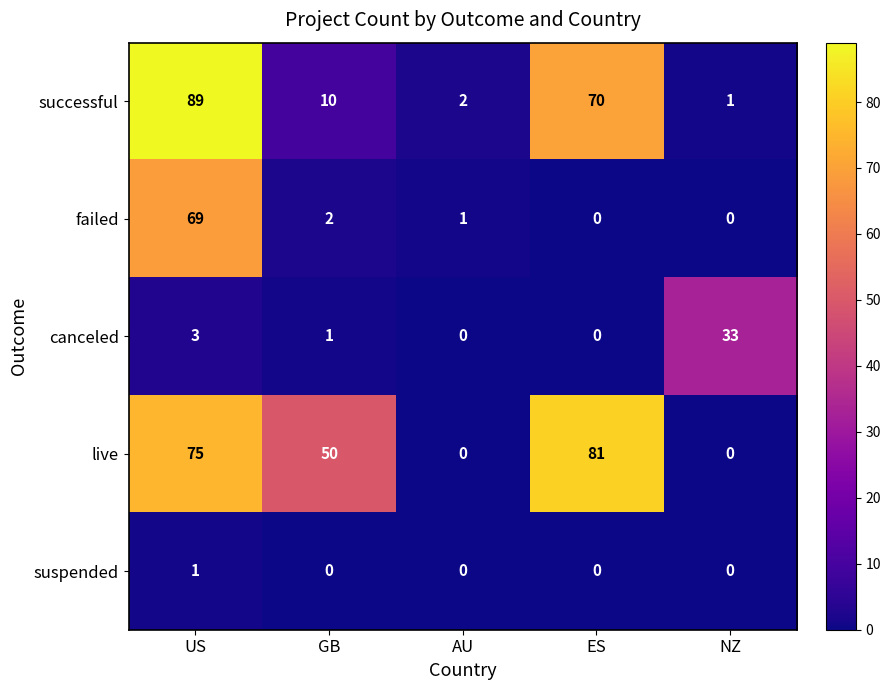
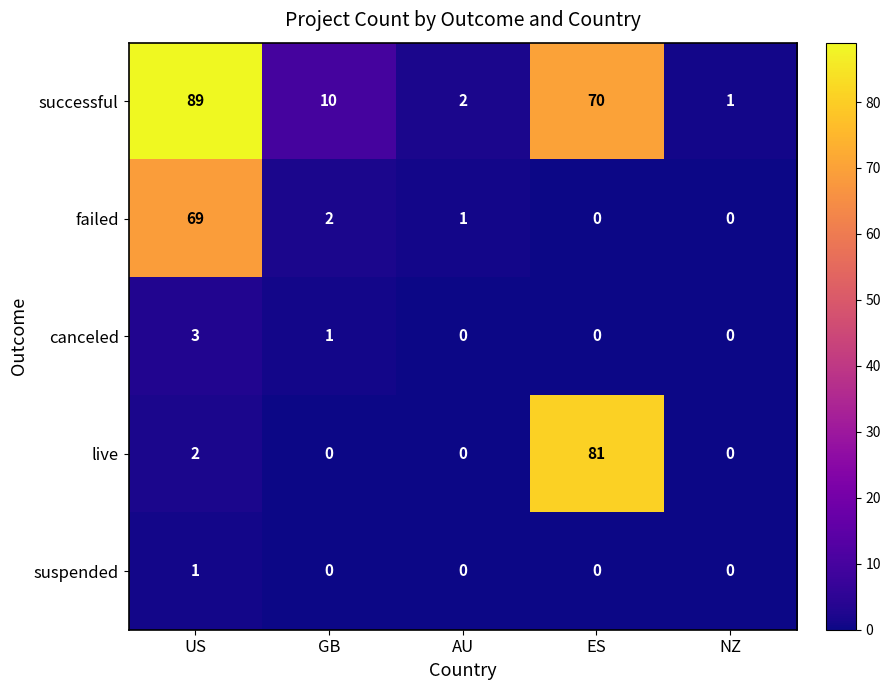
  {
    "successful": {
      "US": 89,
      "GB": 10,
      "AU": 2,
      "ES": 70,
      "NZ": 1
    },
    "failed": {
      "US": 69,
      "GB": 2,
      "AU": 1,
      "ES": 0,
      "NZ": 0
    },
    "canceled": {
      "US": 3,
      "GB": 1,
      "AU": 0,
      "ES": 0,
-     "NZ": 33
+     "NZ": 0
    },
    "live": {
-     "US": 75,
-     "GB": 50,
+     "US": 2,
+     "GB": 0,
      "AU": 0,
      "ES": 81,
      "NZ": 0
    },
    "suspended": {
      "US": 1,
      "GB": 0,
      "AU": 0,
      "ES": 0,
      "NZ": 0
    }
  }
